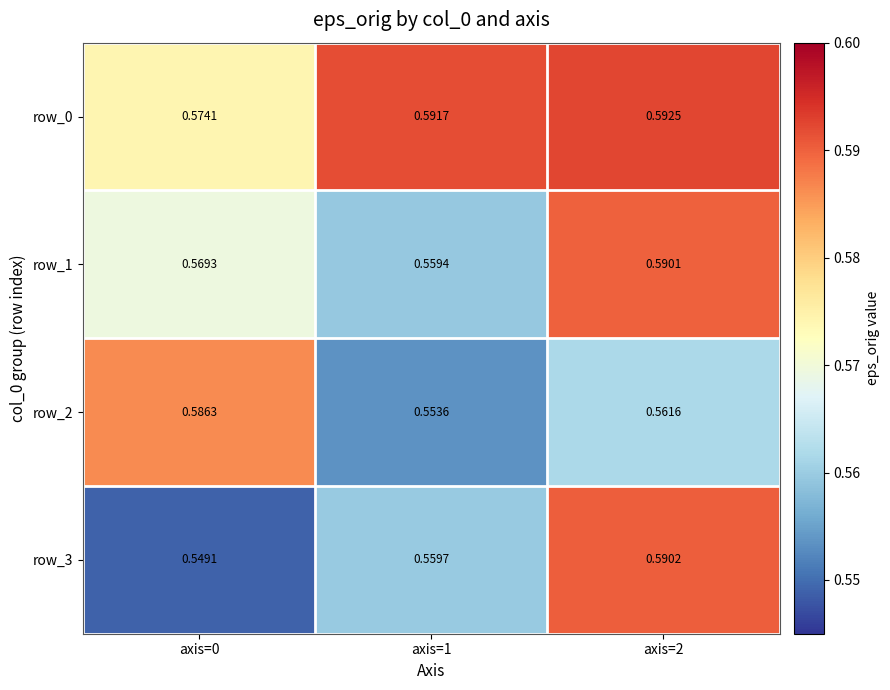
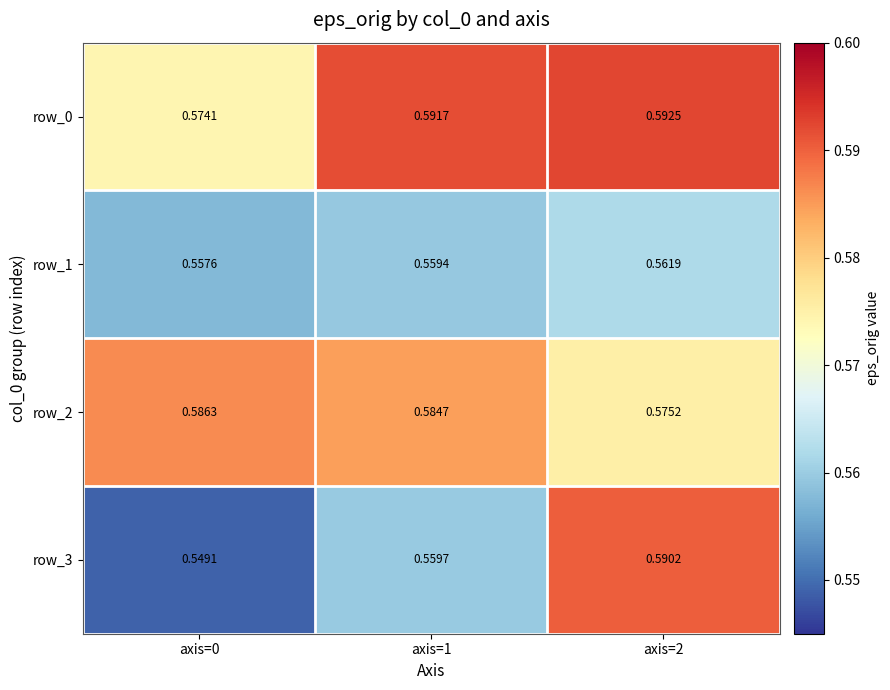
  {
    "row_0": {
      "axis=0": 0.5741,
      "axis=1": 0.5917,
      "axis=2": 0.5925
    },
    "row_1": {
-     "axis=0": 0.5693,
+     "axis=0": 0.5576,
      "axis=1": 0.5594,
-     "axis=2": 0.5901
+     "axis=2": 0.5619
    },
    "row_2": {
      "axis=0": 0.5863,
-     "axis=1": 0.5536,
-     "axis=2": 0.5616
+     "axis=1": 0.5847,
+     "axis=2": 0.5752
    },
    "row_3": {
      "axis=0": 0.5491,
      "axis=1": 0.5597,
      "axis=2": 0.5902
    }
  }
